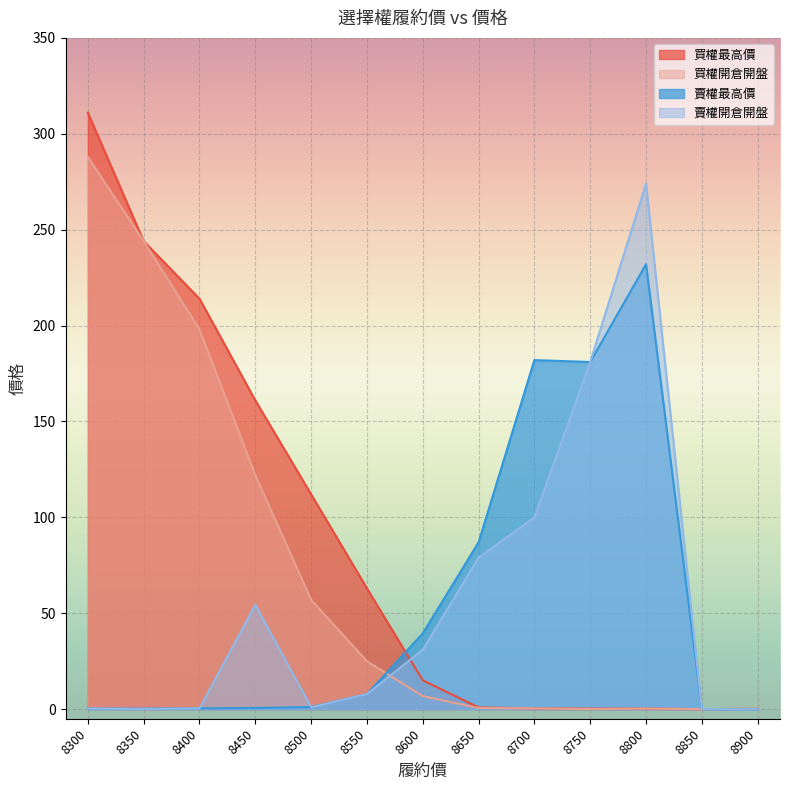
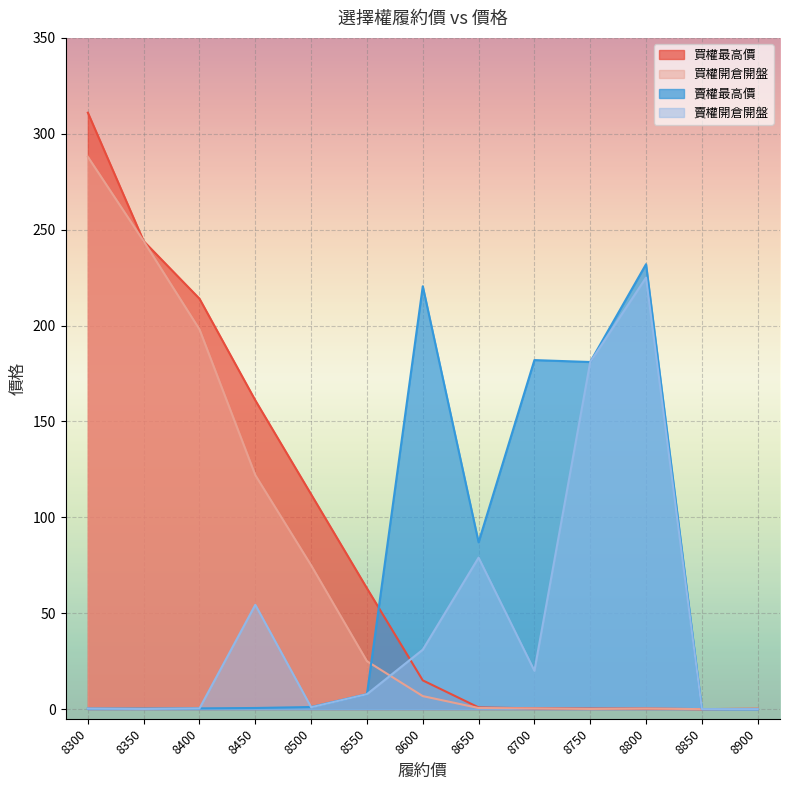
  {
    "買權最高價": {
      "8300": 311,
      "8400": 214,
      "8450": 161,
      "8500": 112,
      "8550": 63,
      "8600": 15
    },
    "買權開倉開盤": {
      "8300": 288,
      "8400": 198,
      "8450": 122,
-     "8500": 57,
+     "8500": 75,
      "8550": 25,
      "8600": 7
    },
    "賣權最高價": {
      "8450": 1,
-     "8600": 40,
+     "8600": 221,
      "8650": 87,
      "8700": 182,
      "8800": 232
    },
    "賣權開倉開盤": {
      "8450": 54,
      "8600": 31,
      "8650": 79,
-     "8700": 100,
-     "8800": 274
+     "8700": 20,
+     "8800": 225
    }
  }
